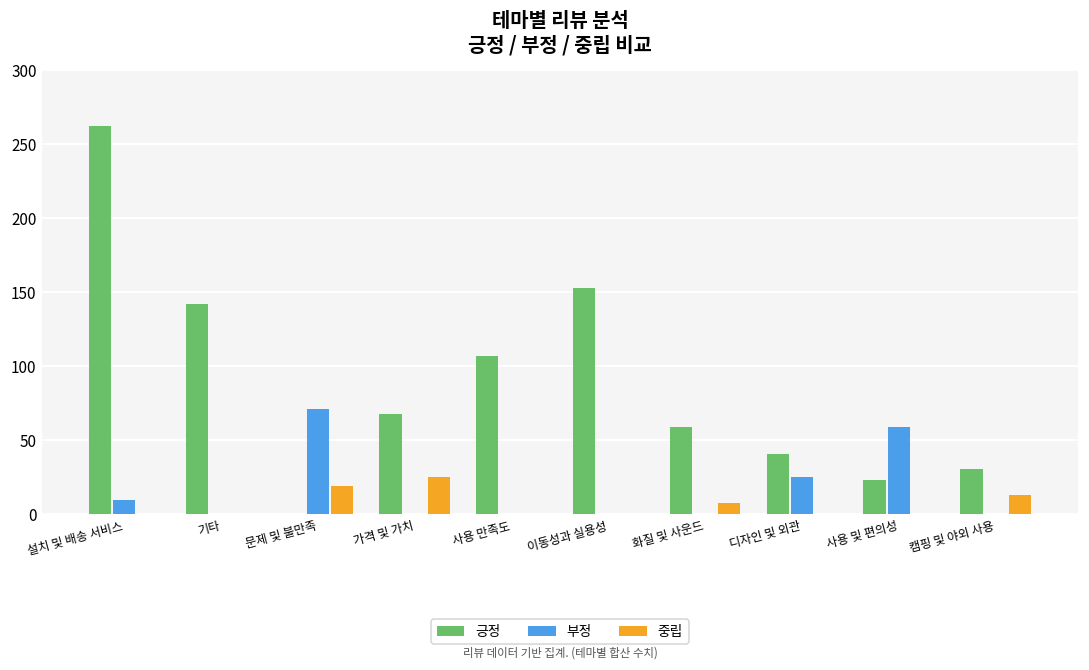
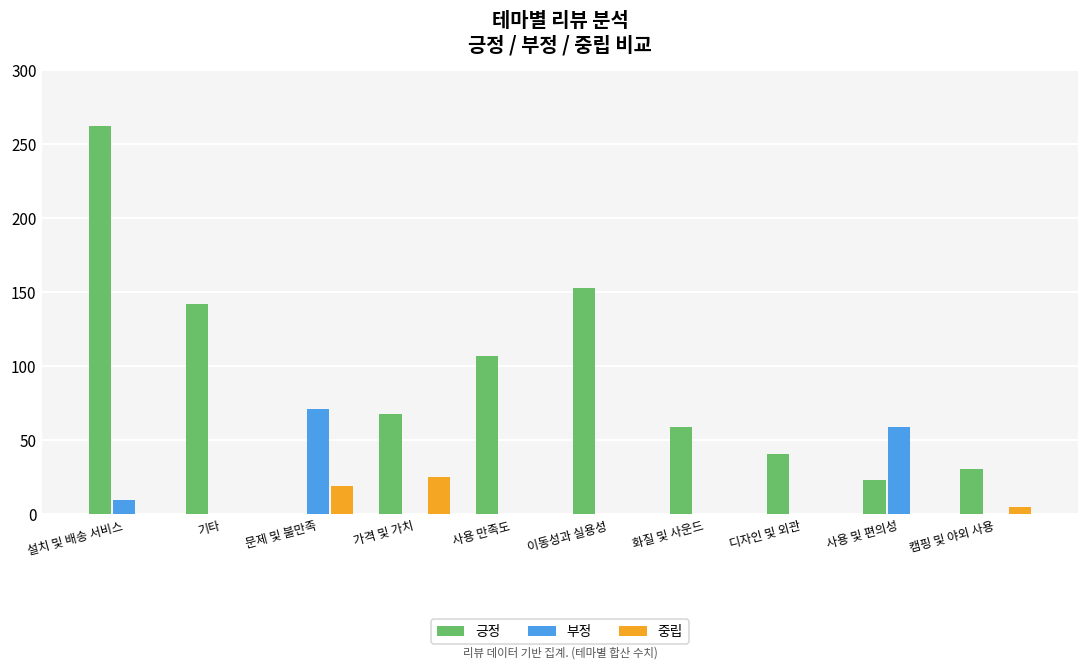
  {
    "긍정": {
      "설치 및 배송 서비스": 262,
      "기타": 142,
      "문제 및 불만족": 0,
      "가격 및 가치": 68,
      "사용 만족도": 107,
      "이동성과 실용성": 153,
      "화질 및 사운드": 59,
      "디자인 및 외관": 41,
      "사용 및 편의성": 23,
      "캠핑 및 야외 사용": 31
    },
    "부정": {
      "설치 및 배송 서비스": 10,
      "기타": 0,
      "문제 및 불만족": 71,
      "가격 및 가치": 0,
      "사용 만족도": 0,
      "이동성과 실용성": 0,
      "화질 및 사운드": 0,
-     "디자인 및 외관": 25,
+     "디자인 및 외관": 0,
      "사용 및 편의성": 59,
      "캠핑 및 야외 사용": 0
    },
    "중립": {
      "설치 및 배송 서비스": 0,
      "기타": 0,
      "문제 및 불만족": 19,
      "가격 및 가치": 25,
      "사용 만족도": 0,
      "이동성과 실용성": 0,
-     "화질 및 사운드": 8,
+     "화질 및 사운드": 0,
      "디자인 및 외관": 0,
      "사용 및 편의성": 0,
-     "캠핑 및 야외 사용": 13
+     "캠핑 및 야외 사용": 5
    }
  }
